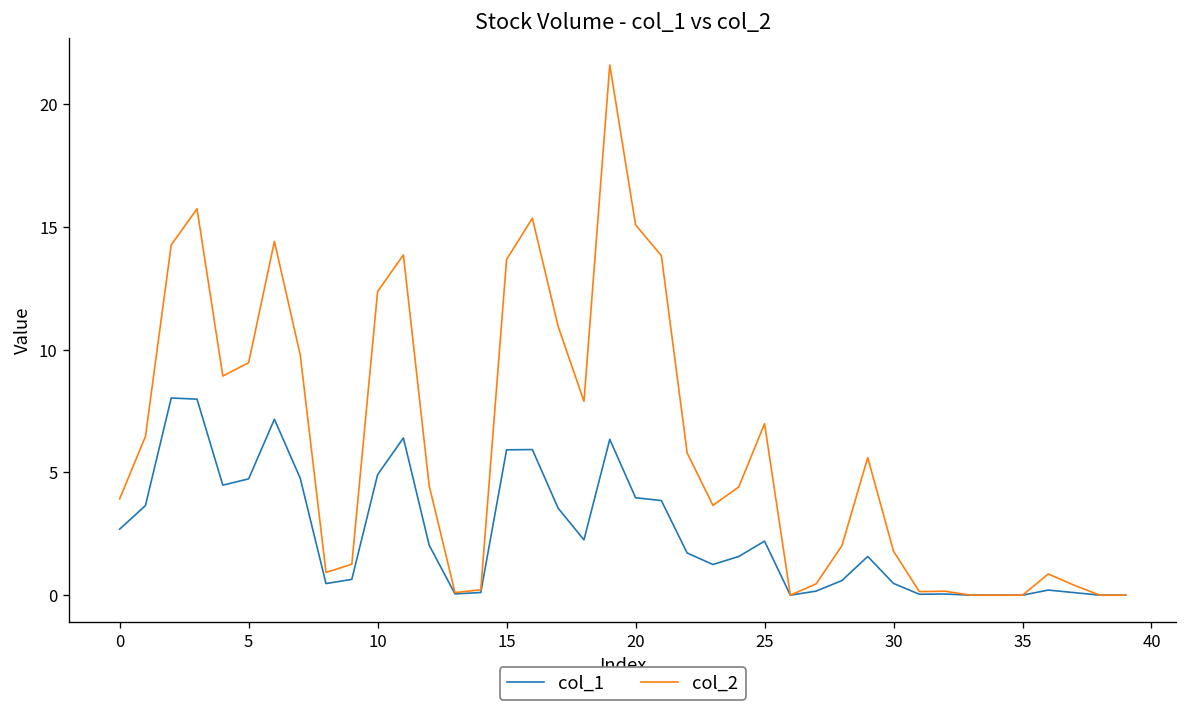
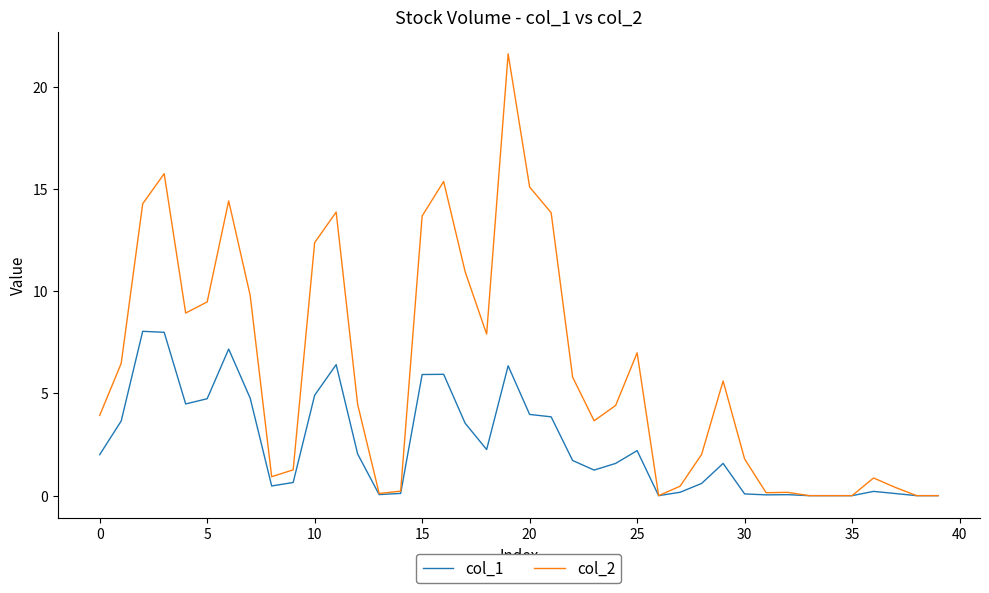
  {
    "col_1": {
-     "0": 2.7,
+     "0": 2.0,
      "5": 4.7,
      "10": 4.9,
      "15": 5.9,
      "20": 4.0,
      "25": 2.2,
-     "30": 0.5
+     "30": 0.1
    },
    "col_2": {
      "0": 3.9,
      "5": 9.5,
      "10": 12.4,
      "15": 13.7,
      "20": 15.1,
      "25": 7.0,
      "30": 1.8
    }
  }
